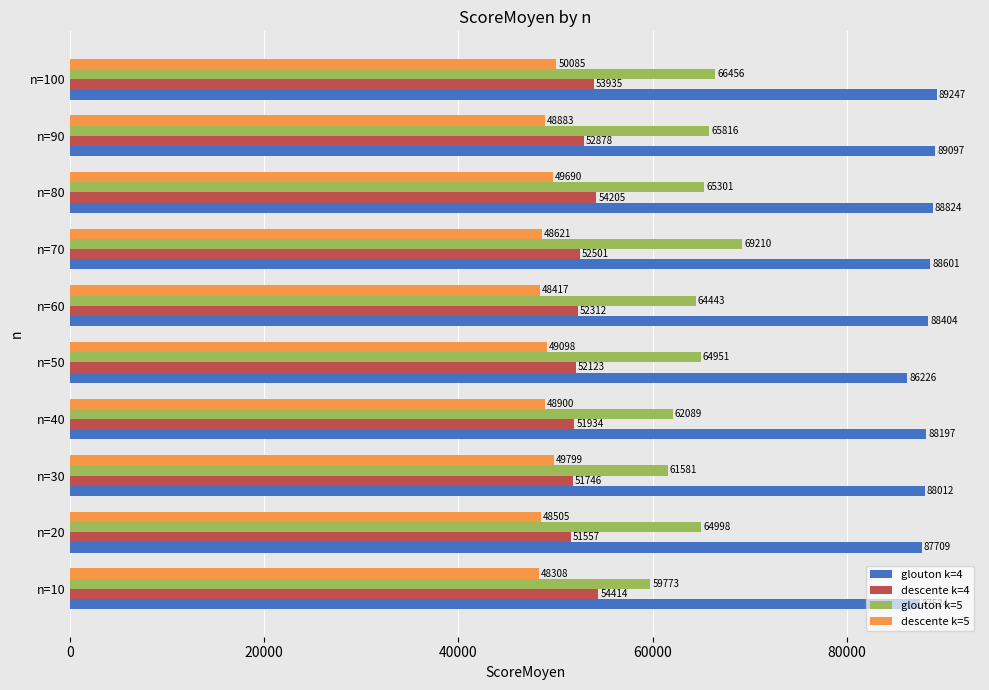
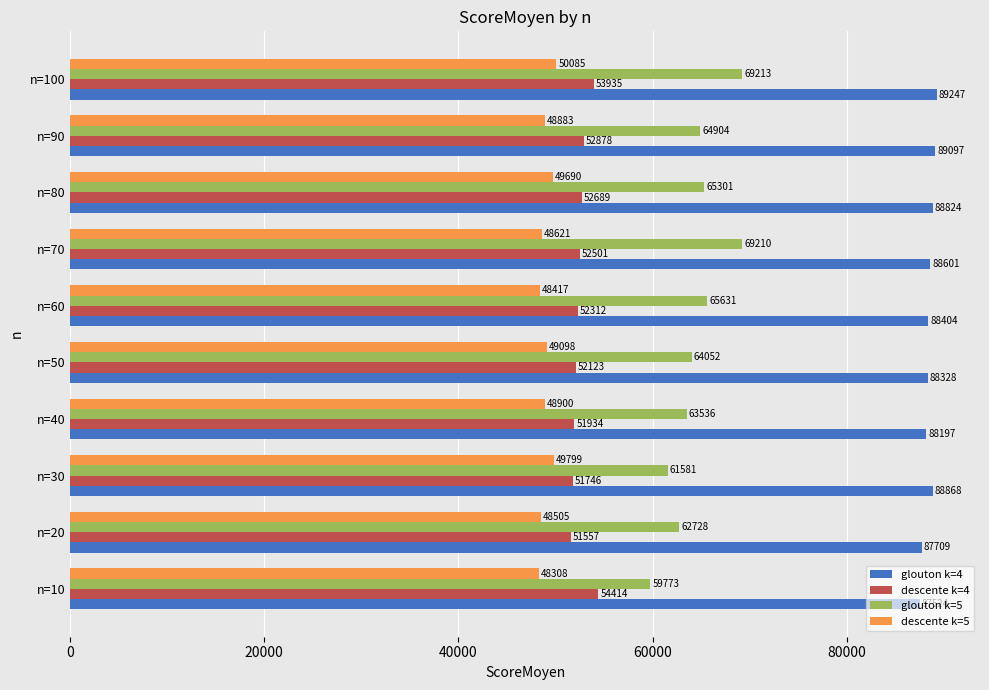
  {
    "glouton k=4": {
      "n=100": 89247,
      "n=90": 89097,
      "n=80": 88824,
      "n=70": 88601,
      "n=60": 88404,
-     "n=50": 86226,
+     "n=50": 88328,
      "n=40": 88197,
-     "n=30": 88012,
+     "n=30": 88868,
      "n=20": 87709
    },
    "descente k=4": {
      "n=100": 53935,
      "n=90": 52878,
-     "n=80": 54205,
+     "n=80": 52689,
      "n=70": 52501,
      "n=60": 52312,
      "n=50": 52123,
      "n=40": 51934,
      "n=30": 51746,
      "n=20": 51557,
      "n=10": 54414
    },
    "glouton k=5": {
-     "n=100": 66456,
-     "n=90": 65816,
+     "n=100": 69213,
+     "n=90": 64904,
      "n=80": 65301,
      "n=70": 69210,
-     "n=60": 64443,
-     "n=50": 64951,
-     "n=40": 62089,
+     "n=60": 65631,
+     "n=50": 64052,
+     "n=40": 63536,
      "n=30": 61581,
-     "n=20": 64998,
+     "n=20": 62728,
      "n=10": 59773
    },
    "descente k=5": {
      "n=100": 50085,
      "n=90": 48883,
      "n=80": 49690,
      "n=70": 48621,
      "n=60": 48417,
      "n=50": 49098,
      "n=40": 48900,
      "n=30": 49799,
      "n=20": 48505,
      "n=10": 48308
    }
  }
